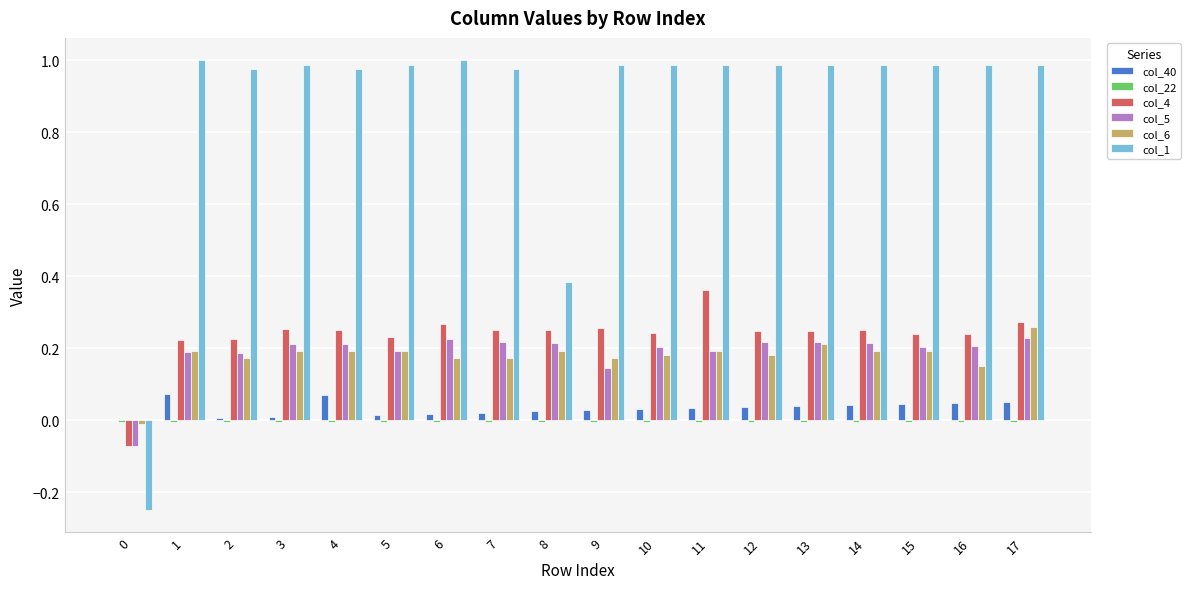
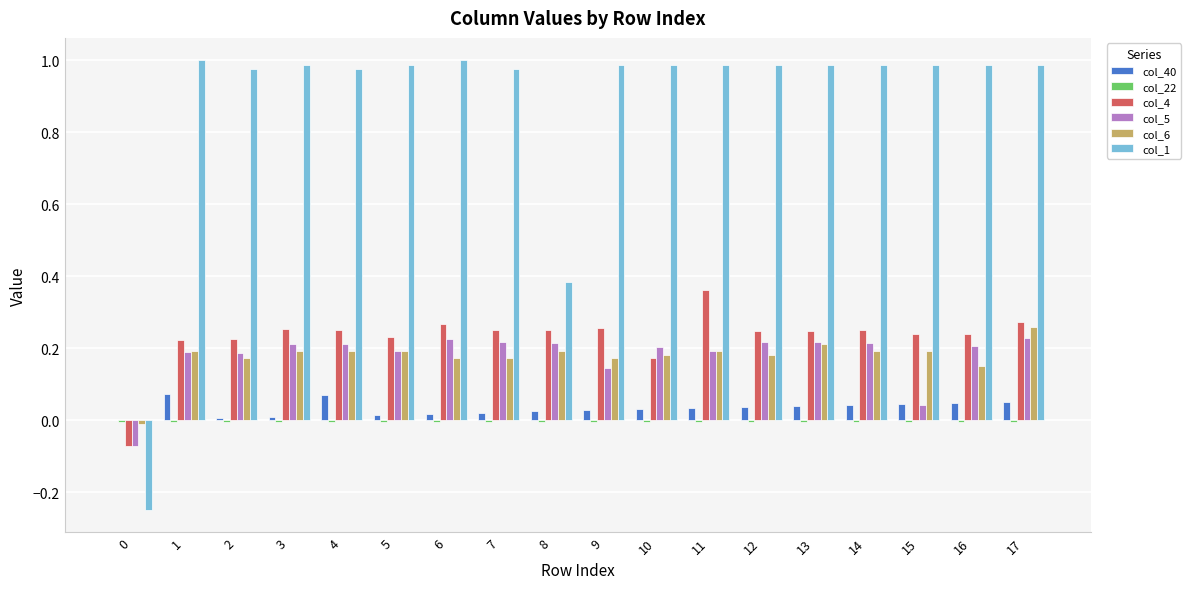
  {
    "col_40": {
      "0": 0.00,
      "1": 0.07,
      "3": 0.01,
      "4": 0.07,
      "5": 0.01,
      "6": 0.02,
      "7": 0.02,
      "8": 0.02,
      "9": 0.03,
      "10": 0.03,
      "11": 0.03,
      "12": 0.04,
      "13": 0.04,
      "14": 0.04,
      "15": 0.04,
      "16": 0.05,
      "17": 0.05
    },
    "col_4": {
      "0": -0.07,
      "1": 0.22,
      "2": 0.23,
      "3": 0.25,
      "4": 0.25,
      "5": 0.23,
      "6": 0.27,
      "7": 0.25,
      "8": 0.25,
      "9": 0.26,
-     "10": 0.24,
+     "10": 0.17,
      "11": 0.36,
      "12": 0.25,
      "13": 0.25,
      "14": 0.25,
      "15": 0.24,
      "16": 0.24,
      "17": 0.27
    },
    "col_5": {
      "0": -0.07,
      "1": 0.19,
      "2": 0.19,
      "3": 0.21,
      "4": 0.21,
      "5": 0.19,
      "6": 0.23,
      "7": 0.22,
      "8": 0.21,
      "9": 0.14,
      "10": 0.20,
      "11": 0.19,
      "12": 0.22,
      "13": 0.22,
      "14": 0.21,
-     "15": 0.20,
+     "15": 0.04,
      "16": 0.21,
      "17": 0.23
    },
    "col_6": {
      "0": -0.01,
      "1": 0.19,
      "2": 0.17,
      "3": 0.19,
      "4": 0.19,
      "5": 0.19,
      "6": 0.17,
      "7": 0.17,
      "8": 0.19,
      "9": 0.17,
      "10": 0.18,
      "11": 0.19,
      "12": 0.18,
      "13": 0.21,
      "14": 0.19,
      "15": 0.19,
      "16": 0.15,
      "17": 0.26
    },
    "col_1": {
      "0": -0.25,
      "1": 1.00,
      "2": 0.98,
      "3": 0.99,
      "4": 0.98,
      "5": 0.99,
      "6": 1.00,
      "7": 0.98,
      "8": 0.38,
      "9": 0.99,
      "10": 0.99,
      "11": 0.99,
      "12": 0.99,
      "13": 0.99,
      "14": 0.99,
      "15": 0.99,
      "16": 0.99,
      "17": 0.99
    }
  }
